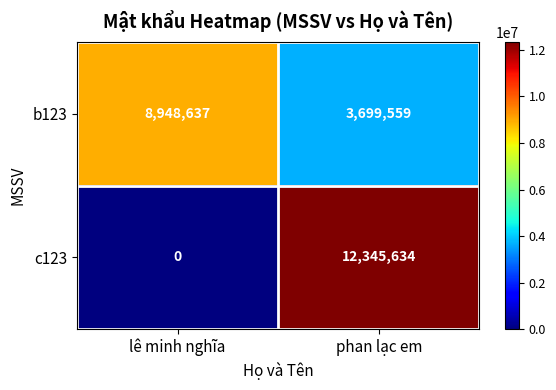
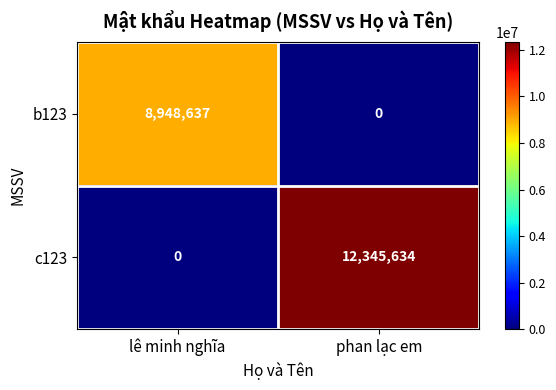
  {
    "b123": {
      "lê minh nghĩa": "8,948,637",
-     "phan lạc em": "3,699,559"
+     "phan lạc em": "0"
    },
    "c123": {
      "lê minh nghĩa": "0",
      "phan lạc em": "12,345,634"
    }
  }
